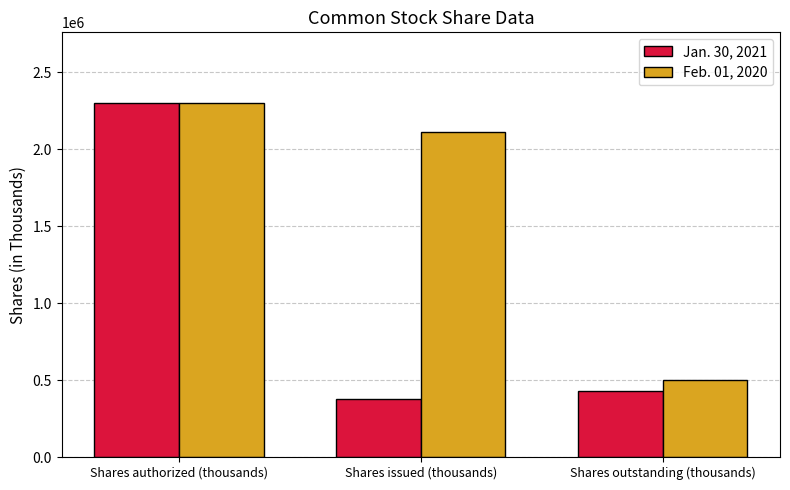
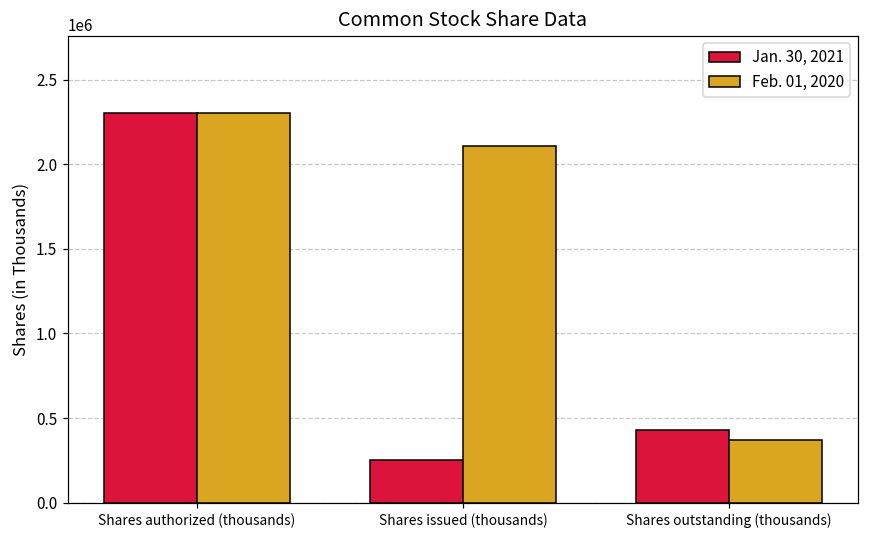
  {
    "Jan. 30, 2021": {
      "Shares authorized (thousands)": 2300000,
-     "Shares issued (thousands)": 370000,
+     "Shares issued (thousands)": 250000,
      "Shares outstanding (thousands)": 430000
    },
    "Feb. 01, 2020": {
      "Shares authorized (thousands)": 2300000,
      "Shares issued (thousands)": 2110000,
-     "Shares outstanding (thousands)": 500000
+     "Shares outstanding (thousands)": 370000
    }
  }
